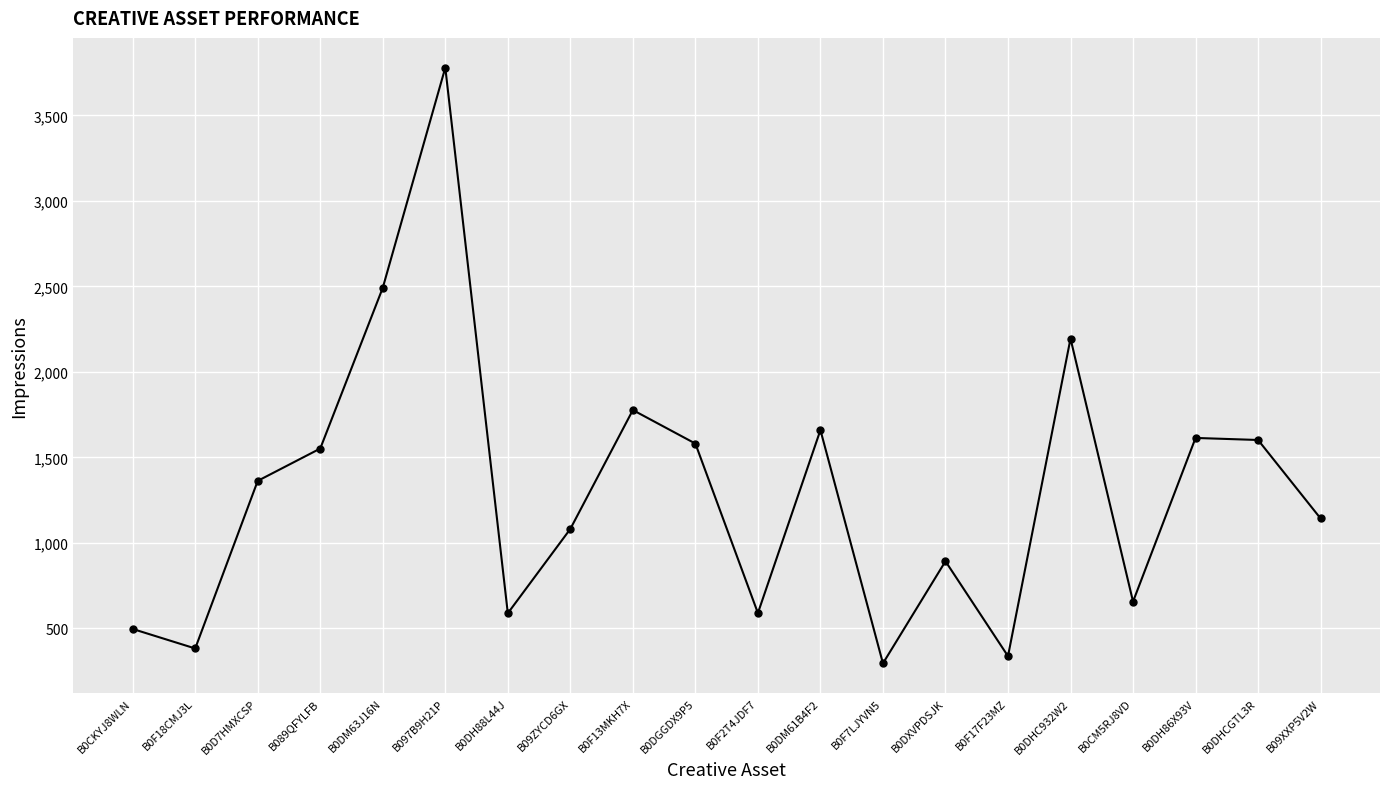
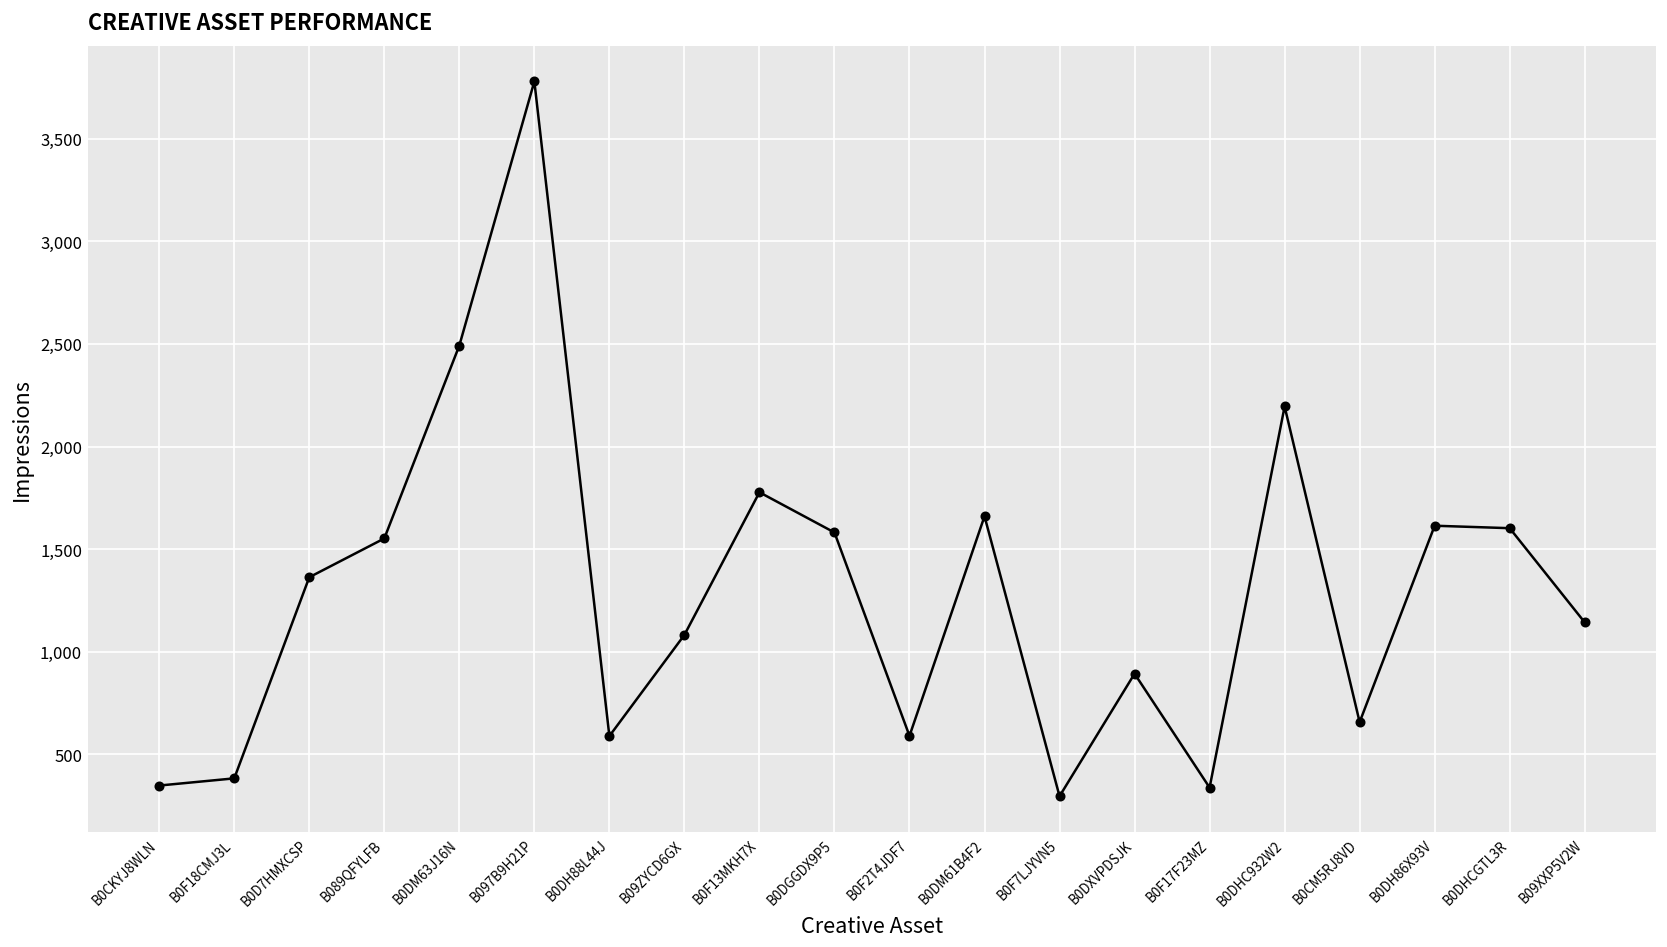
  {
-   "B0CKYJ8WLN": "500",
+   "B0CKYJ8WLN": "350",
    "B0F18CMJ3L": "380",
    "B0D7HMXCSP": "1,360",
    "B089QFYLFB": "1,550",
    "B0DM63J16N": "2,490",
    "B097B9H21P": "3,780",
    "B0DH88L44J": "590",
    "B09ZYCD6GX": "1,080",
    "B0F13MKH7X": "1,780",
    "B0DGGDX9P5": "1,580",
    "B0F2T4JDF7": "590",
    "B0DM61B4F2": "1,660",
    "B0F7LJYVN5": "300",
    "B0DXVPDSJK": "890",
    "B0F17F23MZ": "340",
    "B0DHC932W2": "2,200",
    "B0CM5RJ8VD": "660",
    "B0DH86X93V": "1,610",
    "B0DHCGTL3R": "1,600",
    "B09XXP5V2W": "1,140"
  }
